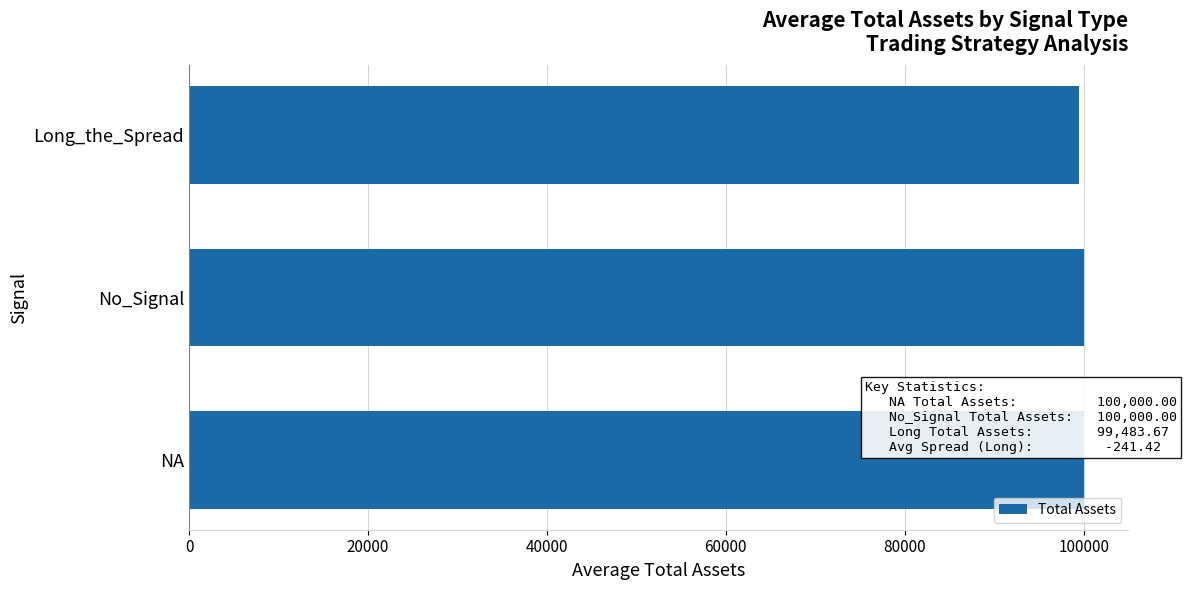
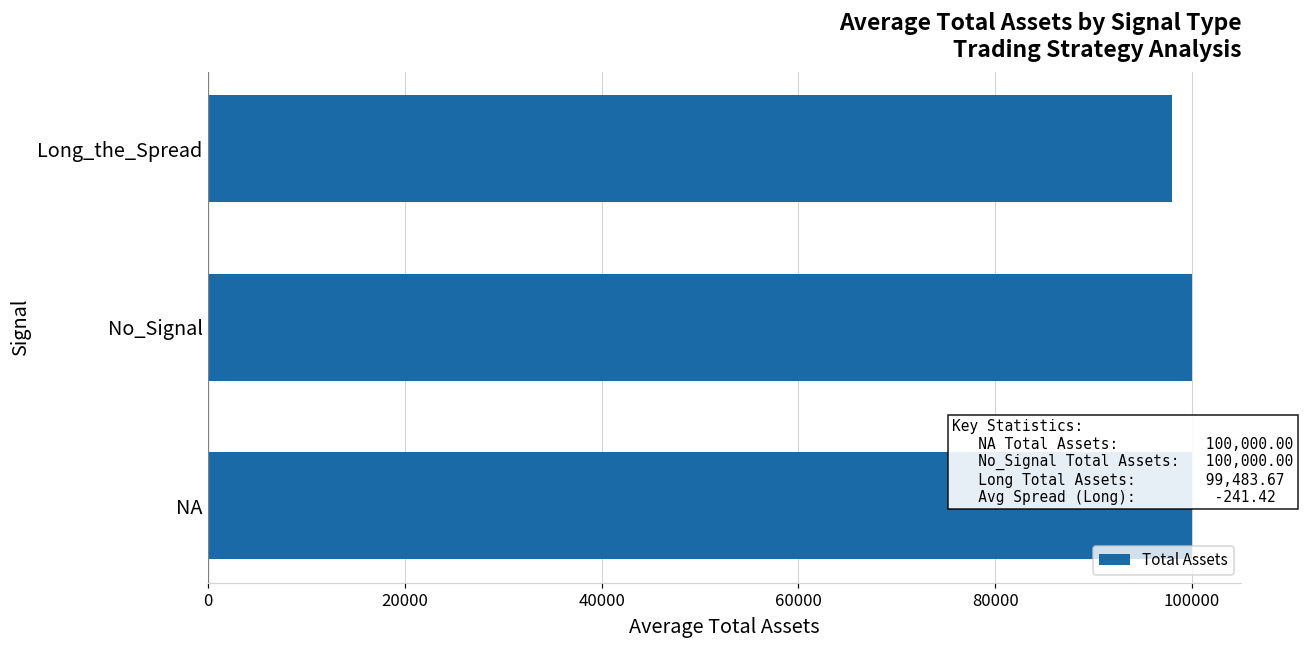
  {
-   "Long_the_Spread": 99000,
+   "Long_the_Spread": 98000,
    "No_Signal": 100000
  }
